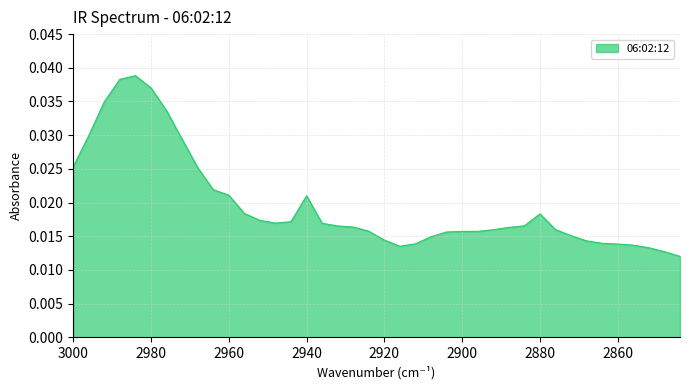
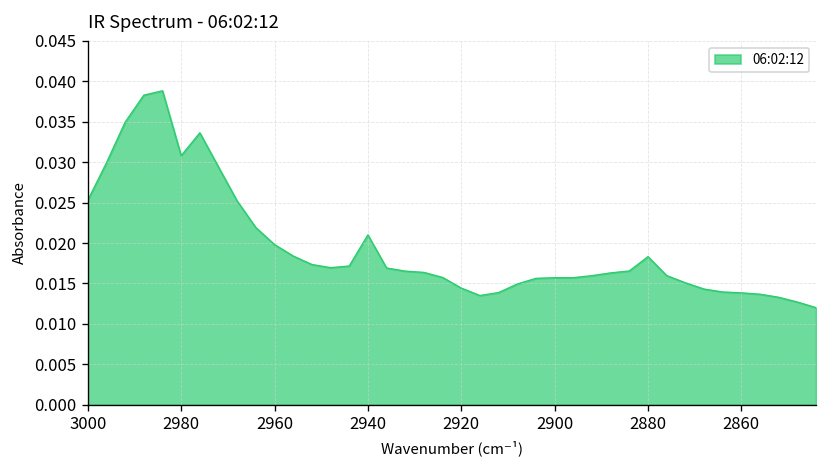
  {
    "3000": 0.025,
-   "2980": 0.037,
-   "2960": 0.021,
+   "2980": 0.031,
+   "2960": 0.020,
    "2940": 0.021,
    "2920": 0.014,
    "2900": 0.016,
    "2880": 0.018,
    "2860": 0.014
  }
